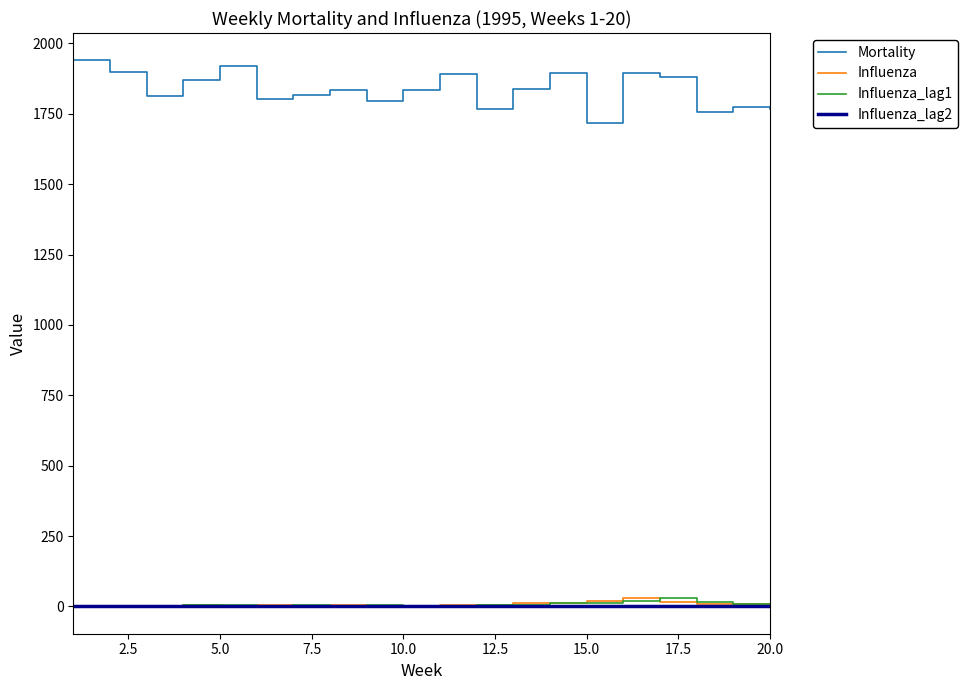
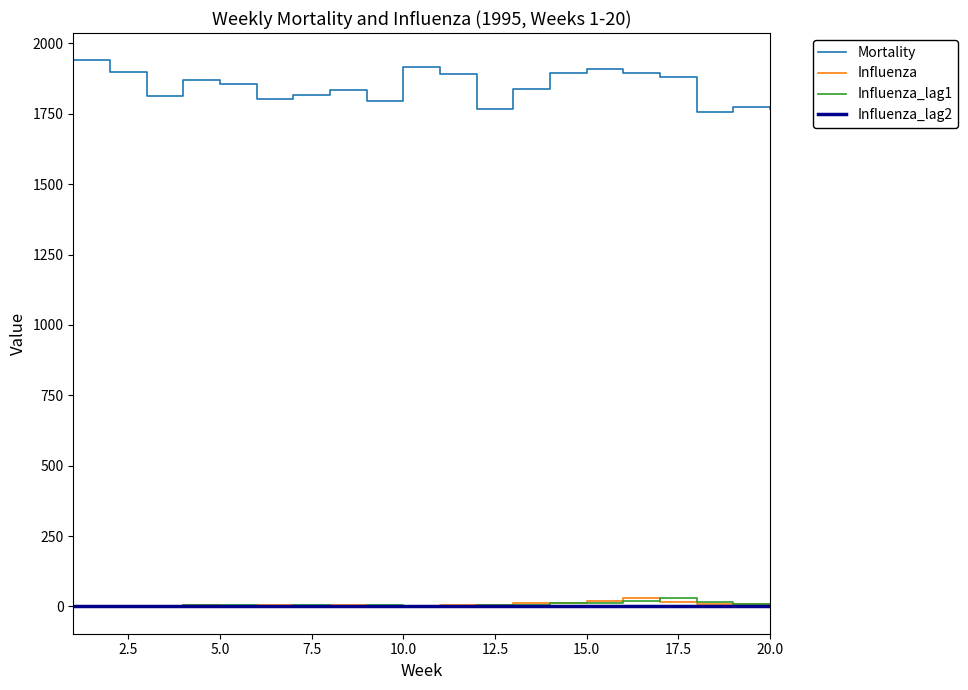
  {
    "Mortality": {
-     "5.0": 1920,
-     "10.0": 1830,
-     "15.0": 1720,
+     "5.0": 1860,
+     "10.0": 1920,
+     "15.0": 1910,
      "20.0": 1770
    },
    "Influenza_lag2": {
      "15.0": 0
    }
  }
